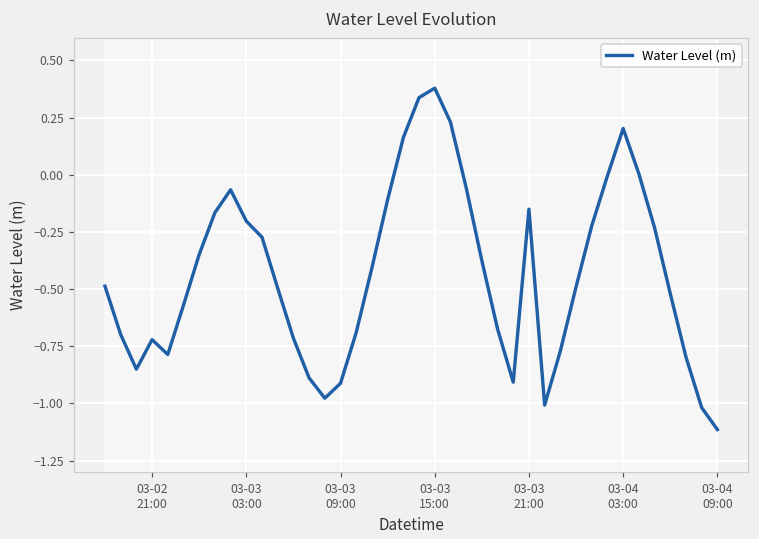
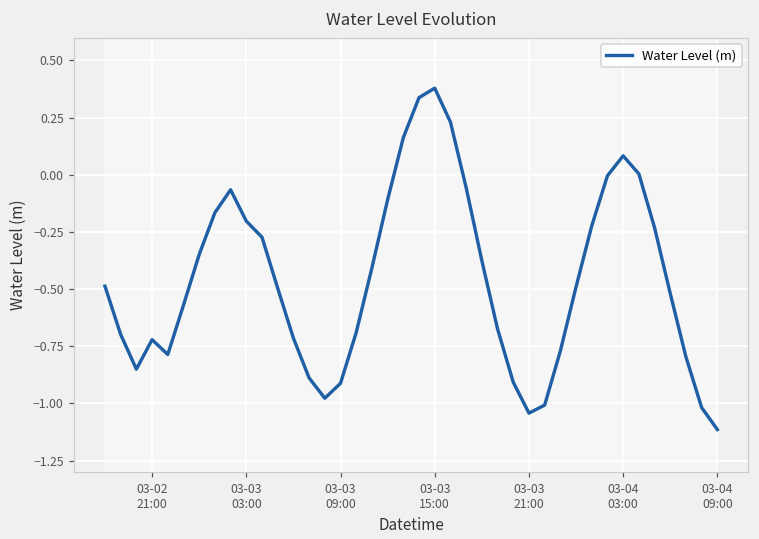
  {
    "Water Level (m)": {
      "03-02 21:00": -0.72,
      "03-03 03:00": -0.20,
      "03-03 09:00": -0.91,
      "03-03 15:00": 0.38,
-     "03-03 21:00": -0.15,
-     "03-04 03:00": 0.20,
+     "03-03 21:00": -1.04,
+     "03-04 03:00": 0.08,
      "03-04 09:00": -1.11
    }
  }
